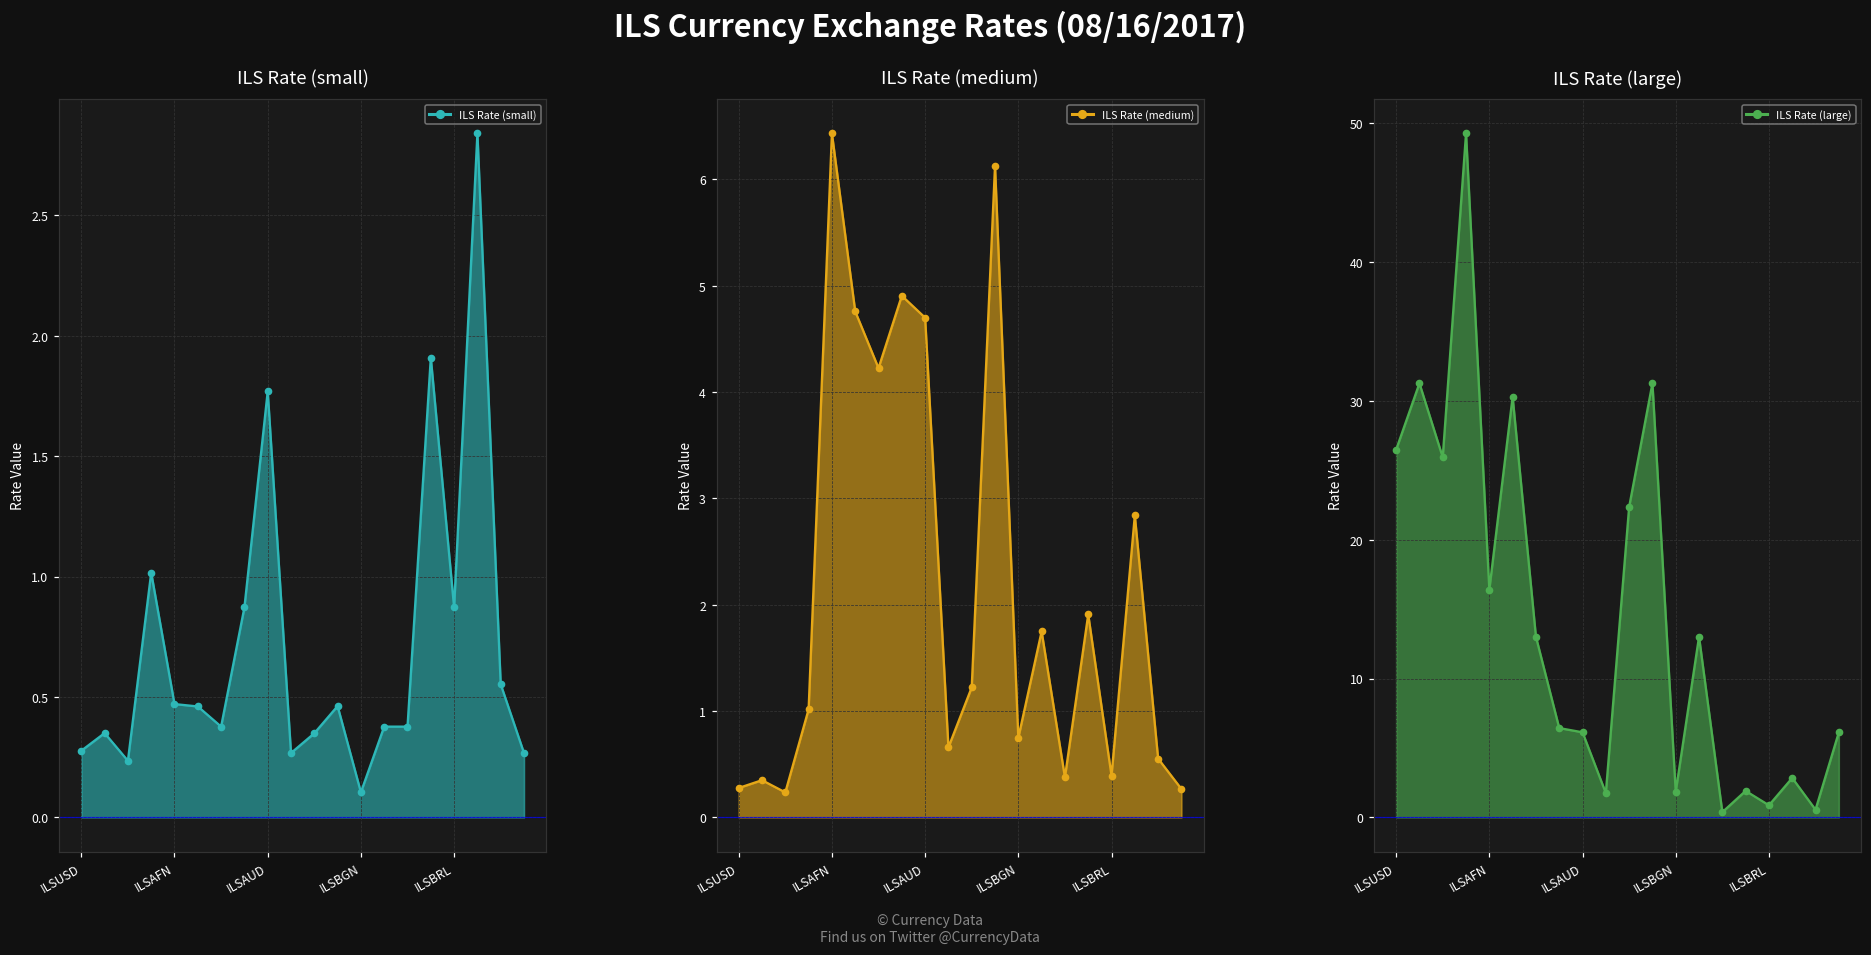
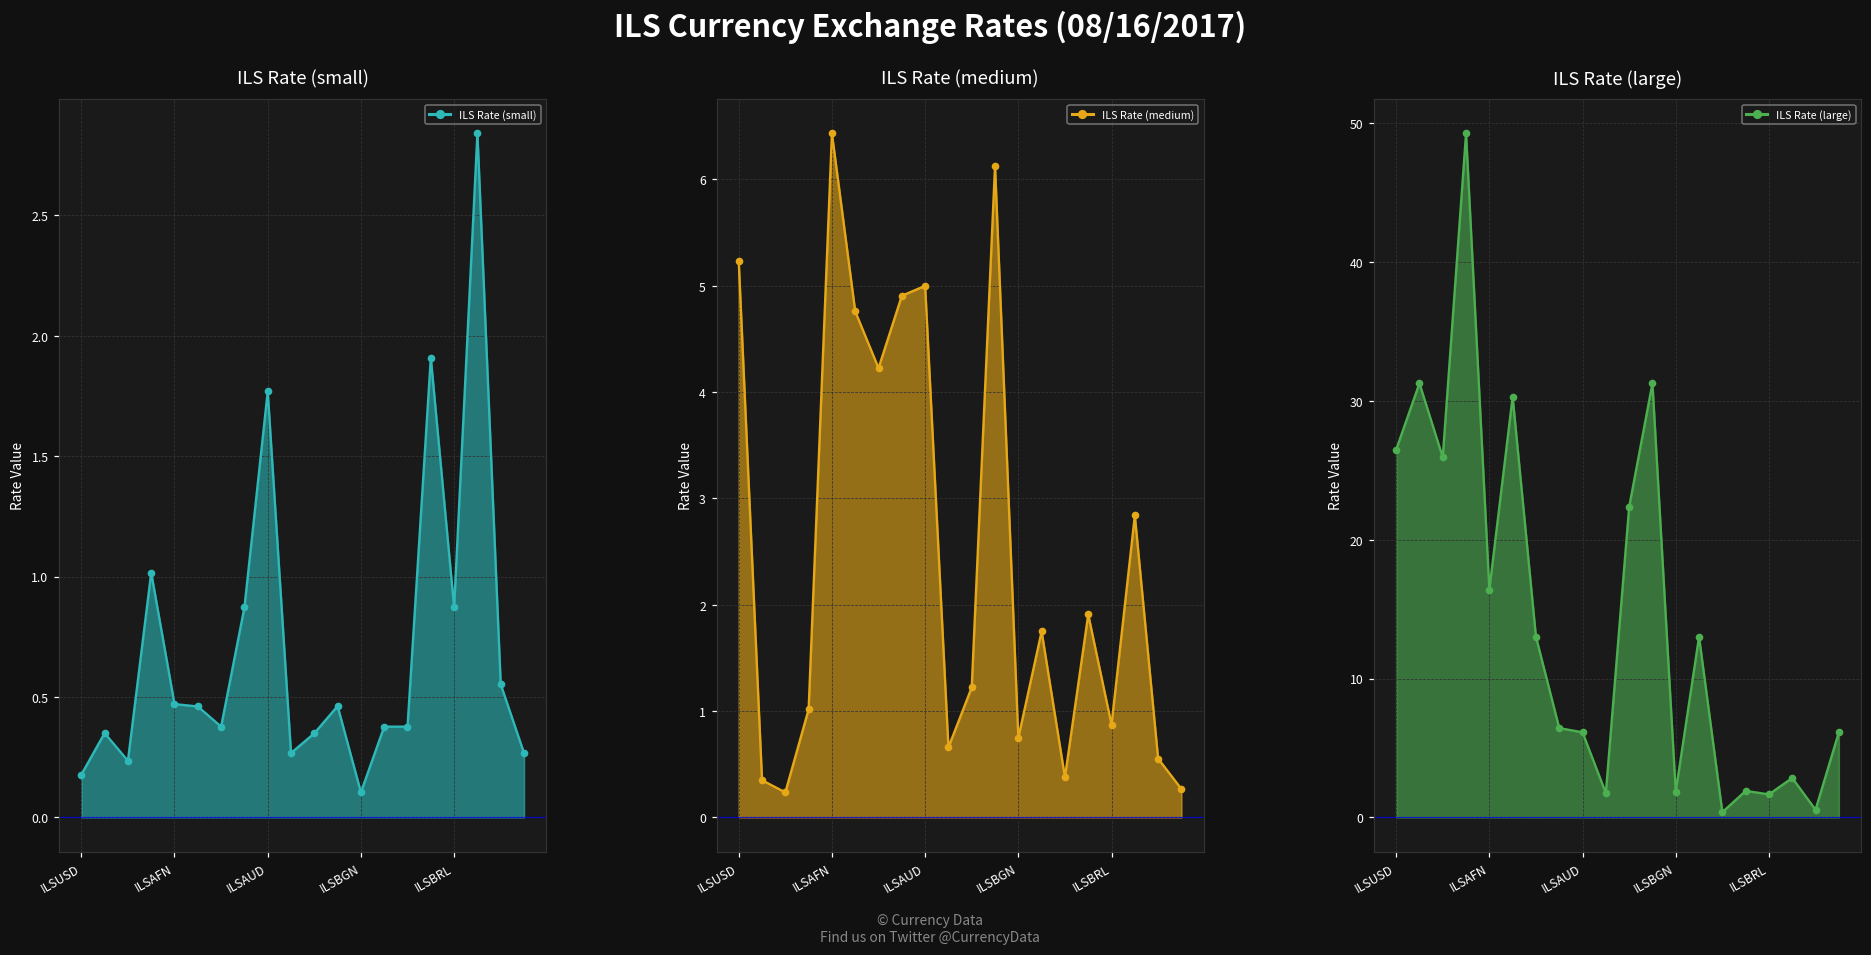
  {
    "ILS Rate (small)": {
-     "ILSUSD": 0.28,
+     "ILSUSD": 0.18,
      "ILSAFN": 0.47,
      "ILSAUD": 1.77,
      "ILSBGN": 0.10,
      "ILSBRL": 0.87
    },
    "ILS Rate (medium)": {
-     "ILSUSD": 0.3,
+     "ILSUSD": 5.2,
      "ILSAFN": 6.4,
-     "ILSAUD": 4.7,
+     "ILSAUD": 5.0,
      "ILSBGN": 0.7,
-     "ILSBRL": 0.4
+     "ILSBRL": 0.9
    },
    "ILS Rate (large)": {
      "ILSUSD": 26.5,
      "ILSAFN": 16.4,
      "ILSAUD": 6.1,
      "ILSBGN": 1.9,
-     "ILSBRL": 0.9
+     "ILSBRL": 1.7
    }
  }
